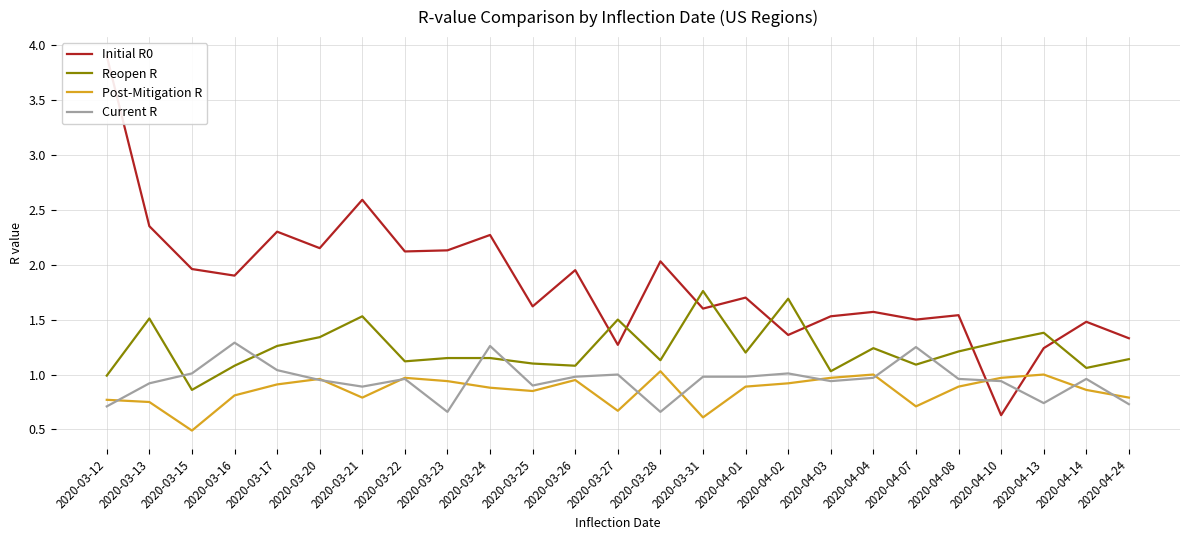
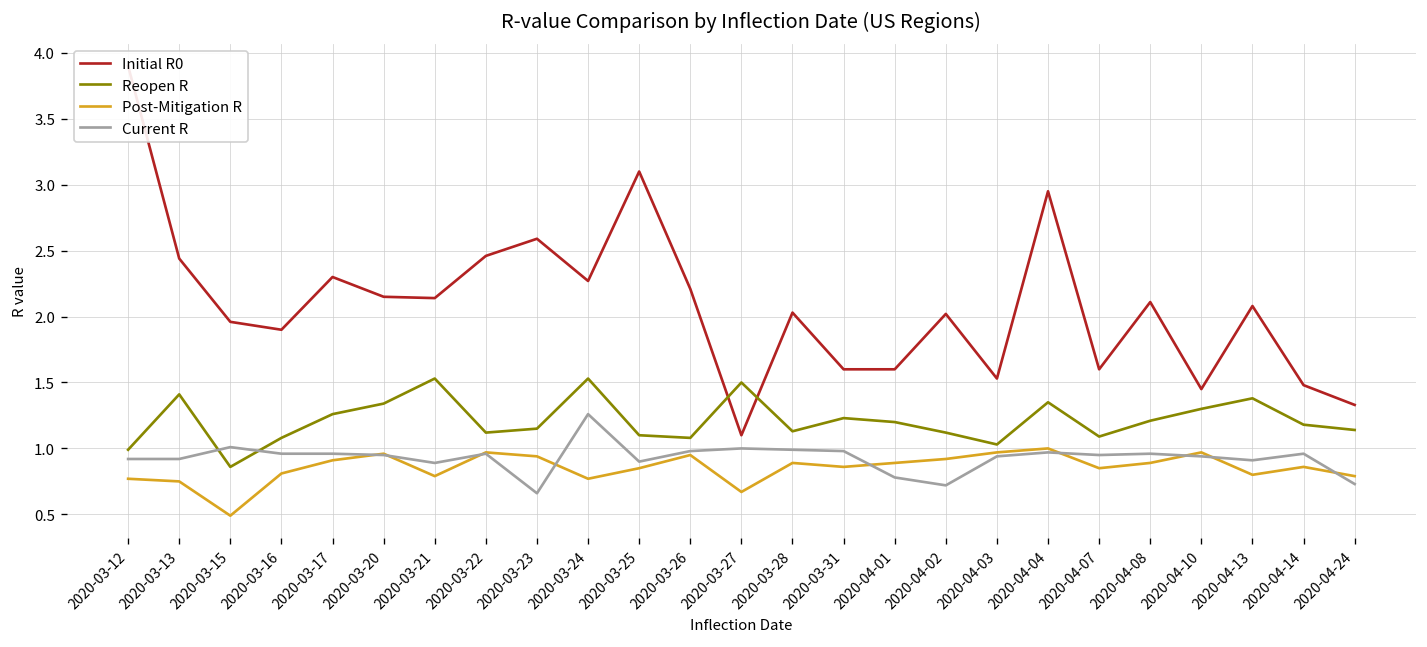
  {
    "Initial R0": {
-     "2020-03-13": 2.35,
+     "2020-03-13": 2.44,
      "2020-03-15": 1.96,
      "2020-03-16": 1.90,
      "2020-03-17": 2.30,
      "2020-03-20": 2.15,
-     "2020-03-21": 2.59,
-     "2020-03-22": 2.12,
-     "2020-03-23": 2.13,
+     "2020-03-21": 2.14,
+     "2020-03-22": 2.46,
+     "2020-03-23": 2.59,
      "2020-03-24": 2.27,
-     "2020-03-25": 1.62,
-     "2020-03-26": 1.95,
-     "2020-03-27": 1.27,
+     "2020-03-25": 3.10,
+     "2020-03-26": 2.21,
+     "2020-03-27": 1.10,
      "2020-03-28": 2.03,
      "2020-03-31": 1.60,
-     "2020-04-01": 1.7,
-     "2020-04-02": 1.36,
+     "2020-04-01": 1.6,
+     "2020-04-02": 2.02,
      "2020-04-03": 1.53,
-     "2020-04-04": 1.57,
-     "2020-04-07": 1.5,
-     "2020-04-08": 1.54,
-     "2020-04-10": 0.63,
-     "2020-04-13": 1.24,
+     "2020-04-04": 2.95,
+     "2020-04-07": 1.6,
+     "2020-04-08": 2.11,
+     "2020-04-10": 1.45,
+     "2020-04-13": 2.08,
      "2020-04-14": 1.48,
      "2020-04-24": 1.33
    },
    "Reopen R": {
      "2020-03-12": 0.99,
-     "2020-03-13": 1.51,
+     "2020-03-13": 1.41,
      "2020-03-15": 0.86,
      "2020-03-16": 1.08,
      "2020-03-17": 1.26,
      "2020-03-20": 1.34,
      "2020-03-21": 1.53,
      "2020-03-22": 1.12,
      "2020-03-23": 1.15,
-     "2020-03-24": 1.15,
+     "2020-03-24": 1.53,
      "2020-03-25": 1.10,
      "2020-03-26": 1.08,
      "2020-03-27": 1.50,
      "2020-03-28": 1.13,
-     "2020-03-31": 1.76,
+     "2020-03-31": 1.23,
      "2020-04-01": 1.20,
-     "2020-04-02": 1.69,
+     "2020-04-02": 1.12,
      "2020-04-03": 1.03,
-     "2020-04-04": 1.24,
+     "2020-04-04": 1.35,
      "2020-04-07": 1.09,
      "2020-04-08": 1.21,
      "2020-04-10": 1.30,
      "2020-04-13": 1.38,
-     "2020-04-14": 1.06,
+     "2020-04-14": 1.18,
      "2020-04-24": 1.14
    },
    "Post-Mitigation R": {
      "2020-03-12": 0.77,
      "2020-03-13": 0.75,
      "2020-03-15": 0.49,
      "2020-03-16": 0.81,
      "2020-03-17": 0.91,
      "2020-03-21": 0.79,
      "2020-03-23": 0.94,
-     "2020-03-24": 0.88,
+     "2020-03-24": 0.77,
      "2020-03-25": 0.85,
      "2020-03-26": 0.95,
      "2020-03-27": 0.67,
-     "2020-03-28": 1.03,
-     "2020-03-31": 0.61,
+     "2020-03-28": 0.89,
+     "2020-03-31": 0.86,
      "2020-04-01": 0.89,
      "2020-04-02": 0.92,
      "2020-04-03": 0.97,
      "2020-04-04": 1.00,
-     "2020-04-07": 0.71,
+     "2020-04-07": 0.85,
      "2020-04-08": 0.89,
      "2020-04-10": 0.97,
-     "2020-04-13": 1.0,
+     "2020-04-13": 0.8,
      "2020-04-14": 0.86,
      "2020-04-24": 0.79
    },
    "Current R": {
-     "2020-03-12": 0.71,
+     "2020-03-12": 0.92,
      "2020-03-13": 0.92,
      "2020-03-15": 1.01,
-     "2020-03-16": 1.29,
-     "2020-03-17": 1.04,
+     "2020-03-16": 0.96,
+     "2020-03-17": 0.96,
      "2020-03-21": 0.89,
      "2020-03-23": 0.66,
      "2020-03-24": 1.26,
      "2020-03-25": 0.90,
      "2020-03-26": 0.98,
      "2020-03-27": 1.00,
-     "2020-03-28": 0.66,
+     "2020-03-28": 0.99,
      "2020-03-31": 0.98,
-     "2020-04-01": 0.98,
-     "2020-04-02": 1.01,
+     "2020-04-01": 0.78,
+     "2020-04-02": 0.72,
      "2020-04-03": 0.94,
      "2020-04-04": 0.97,
-     "2020-04-07": 1.25,
+     "2020-04-07": 0.95,
      "2020-04-08": 0.96,
      "2020-04-10": 0.94,
-     "2020-04-13": 0.74,
+     "2020-04-13": 0.91,
      "2020-04-14": 0.96,
      "2020-04-24": 0.73
    }
  }
